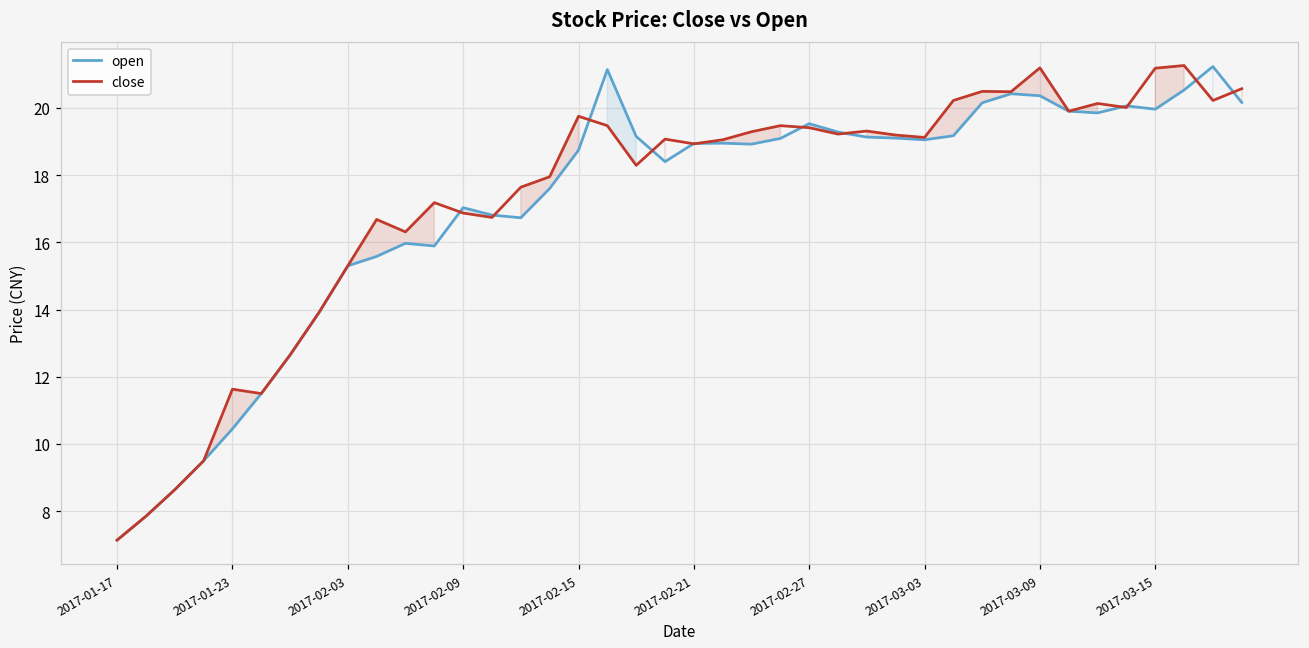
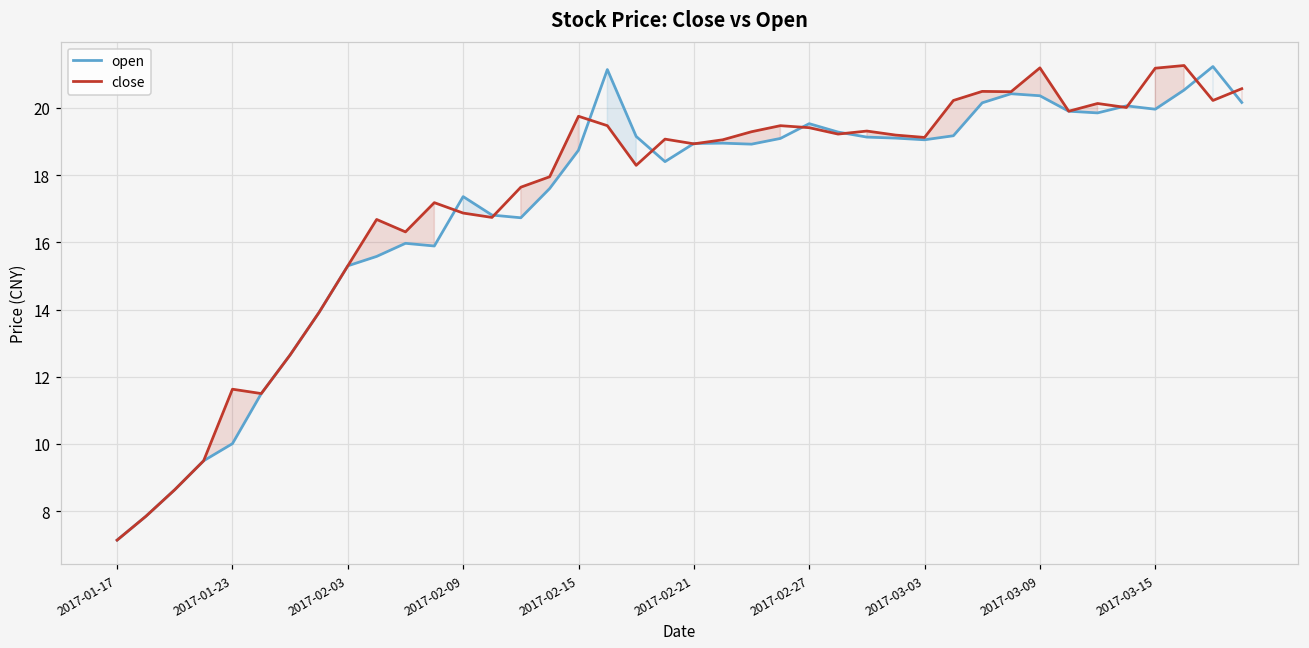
  {
    "open": {
-     "2017-01-23": 10.5,
-     "2017-02-09": 17.0,
+     "2017-01-23": 10.0,
+     "2017-02-09": 17.4,
      "2017-02-15": 18.7,
      "2017-02-27": 19.5,
      "2017-03-09": 20.4,
      "2017-03-15": 20.0
    },
    "close": {
      "2017-01-23": 11.6,
      "2017-02-09": 16.9,
      "2017-02-15": 19.8,
      "2017-02-27": 19.4,
      "2017-03-09": 21.2,
      "2017-03-15": 21.2
    }
  }
